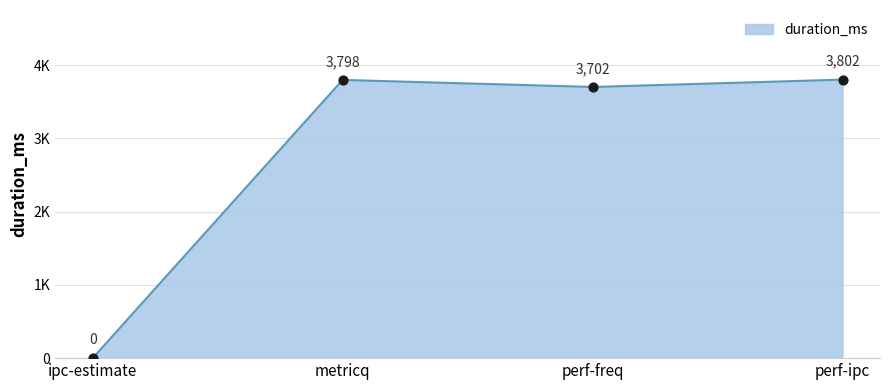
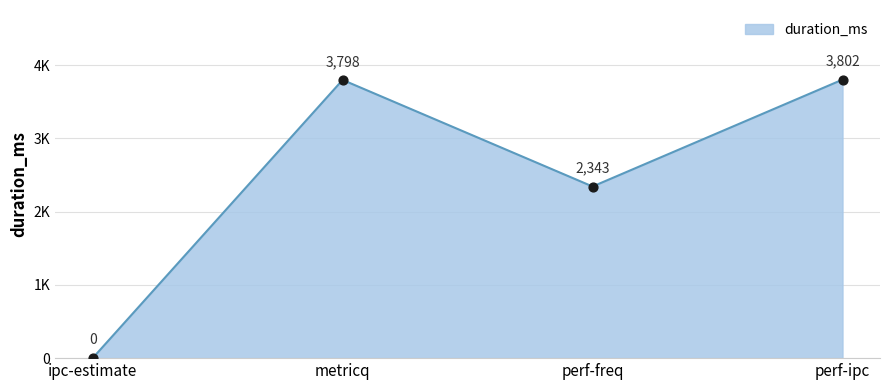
  {
    "ipc-estimate": "0",
    "metricq": "3,798",
-   "perf-freq": "3,702",
+   "perf-freq": "2,343",
    "perf-ipc": "3,802"
  }
